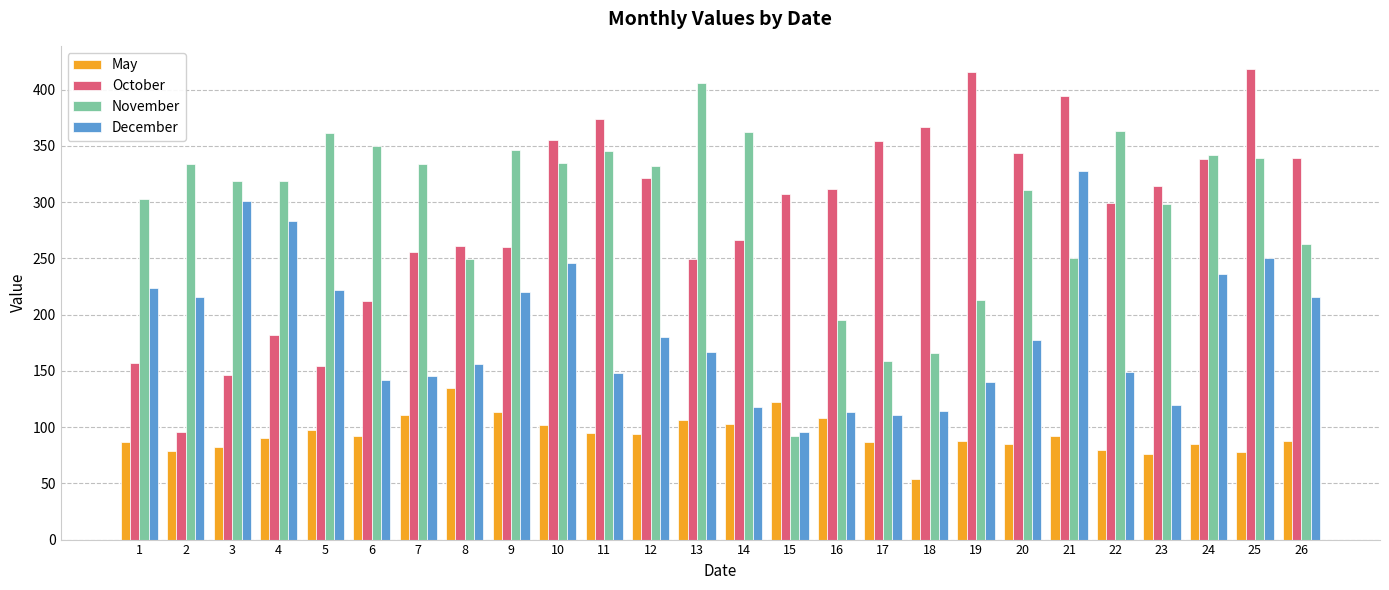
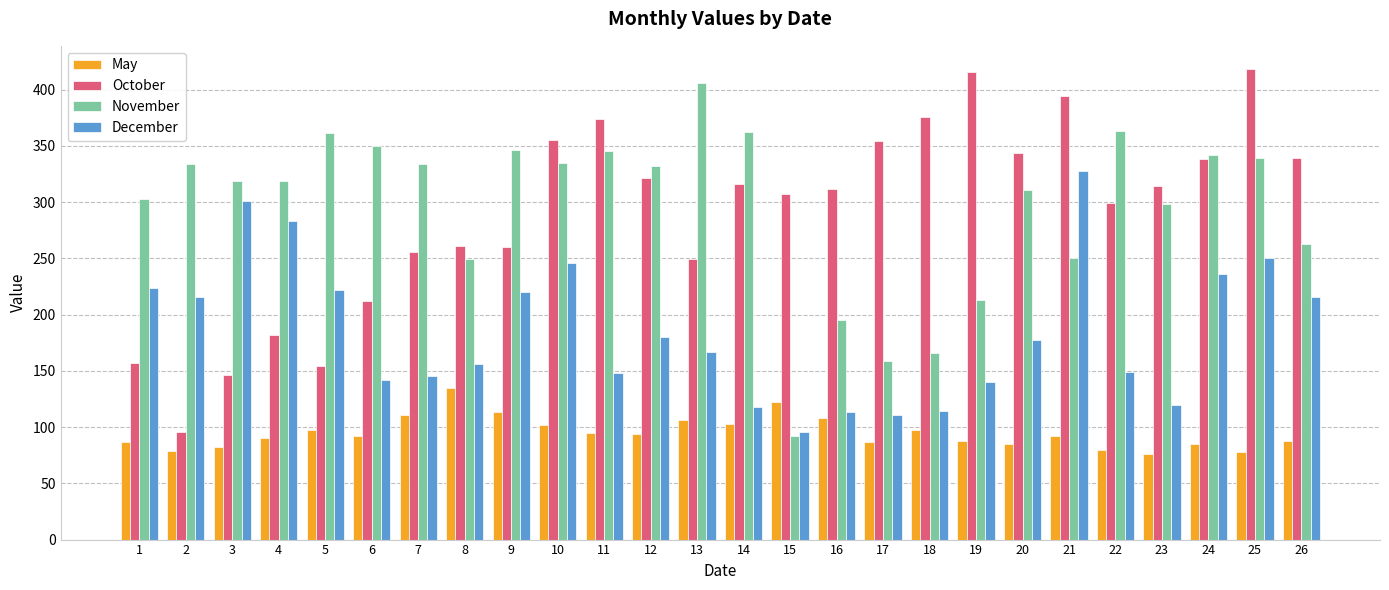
  {
    "May": {
      "1": 87,
      "2": 79,
      "3": 82,
      "4": 90,
      "5": 97,
      "6": 92,
      "7": 111,
      "8": 135,
      "9": 113,
      "10": 102,
      "11": 95,
      "12": 94,
      "13": 106,
      "14": 103,
      "15": 122,
      "16": 108,
      "17": 87,
-     "18": 54,
+     "18": 97,
      "19": 88,
      "20": 85,
      "21": 92,
      "22": 80,
      "23": 76,
      "24": 85,
      "25": 78,
      "26": 88
    },
    "October": {
      "1": 157,
      "2": 96,
      "3": 146,
      "4": 182,
      "5": 154,
      "6": 212,
      "7": 256,
      "8": 261,
      "9": 260,
      "10": 355,
      "11": 374,
      "12": 321,
      "13": 249,
-     "14": 266,
+     "14": 316,
      "15": 307,
      "16": 312,
      "17": 354,
-     "18": 367,
+     "18": 376,
      "19": 416,
      "20": 344,
      "21": 394,
      "22": 299,
      "23": 314,
      "24": 338,
      "25": 418,
      "26": 339
    },
    "November": {
      "1": 303,
      "2": 334,
      "3": 319,
      "4": 319,
      "5": 361,
      "6": 350,
      "7": 334,
      "8": 249,
      "9": 346,
      "10": 335,
      "11": 345,
      "12": 332,
      "13": 406,
      "14": 362,
      "15": 92,
      "16": 195,
      "17": 159,
      "18": 166,
      "19": 213,
      "20": 311,
      "21": 250,
      "22": 363,
      "23": 298,
      "24": 342,
      "25": 339,
      "26": 263
    },
    "December": {
      "1": 224,
      "2": 216,
      "3": 301,
      "4": 283,
      "5": 222,
      "6": 142,
      "7": 145,
      "8": 156,
      "9": 220,
      "10": 246,
      "11": 148,
      "12": 180,
      "13": 167,
      "14": 118,
      "15": 96,
      "16": 113,
      "17": 111,
      "18": 114,
      "19": 140,
      "20": 177,
      "21": 328,
      "22": 149,
      "23": 120,
      "24": 236,
      "25": 250,
      "26": 216
    }
  }
